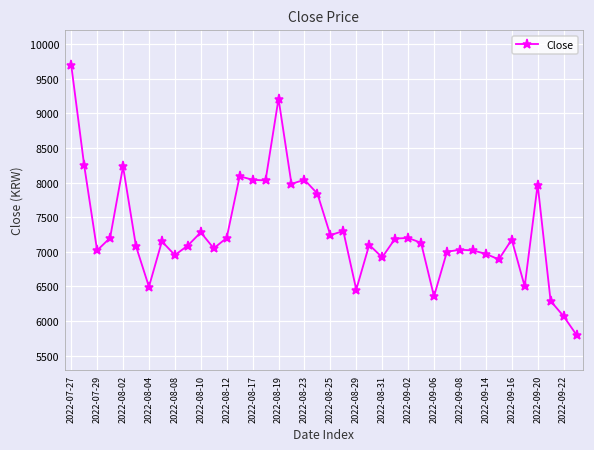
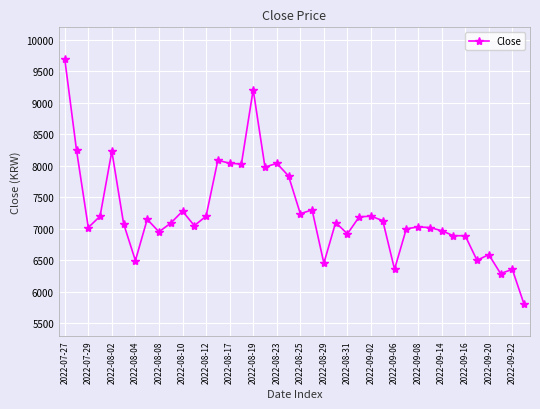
  {
    "2022-07-27": 9700,
    "2022-07-29": 7000,
    "2022-08-02": 8200,
    "2022-08-04": 6500,
    "2022-08-08": 7000,
    "2022-08-10": 7300,
    "2022-08-12": 7200,
    "2022-08-17": 8000,
    "2022-08-19": 9200,
    "2022-08-23": 8000,
    "2022-08-25": 7200,
    "2022-08-29": 6500,
    "2022-08-31": 6900,
    "2022-09-02": 7200,
    "2022-09-06": 6400,
    "2022-09-08": 7000,
    "2022-09-14": 7000,
-   "2022-09-16": 7200,
-   "2022-09-20": 8000,
-   "2022-09-22": 6100
+   "2022-09-16": 6900,
+   "2022-09-20": 6600,
+   "2022-09-22": 6400
  }
